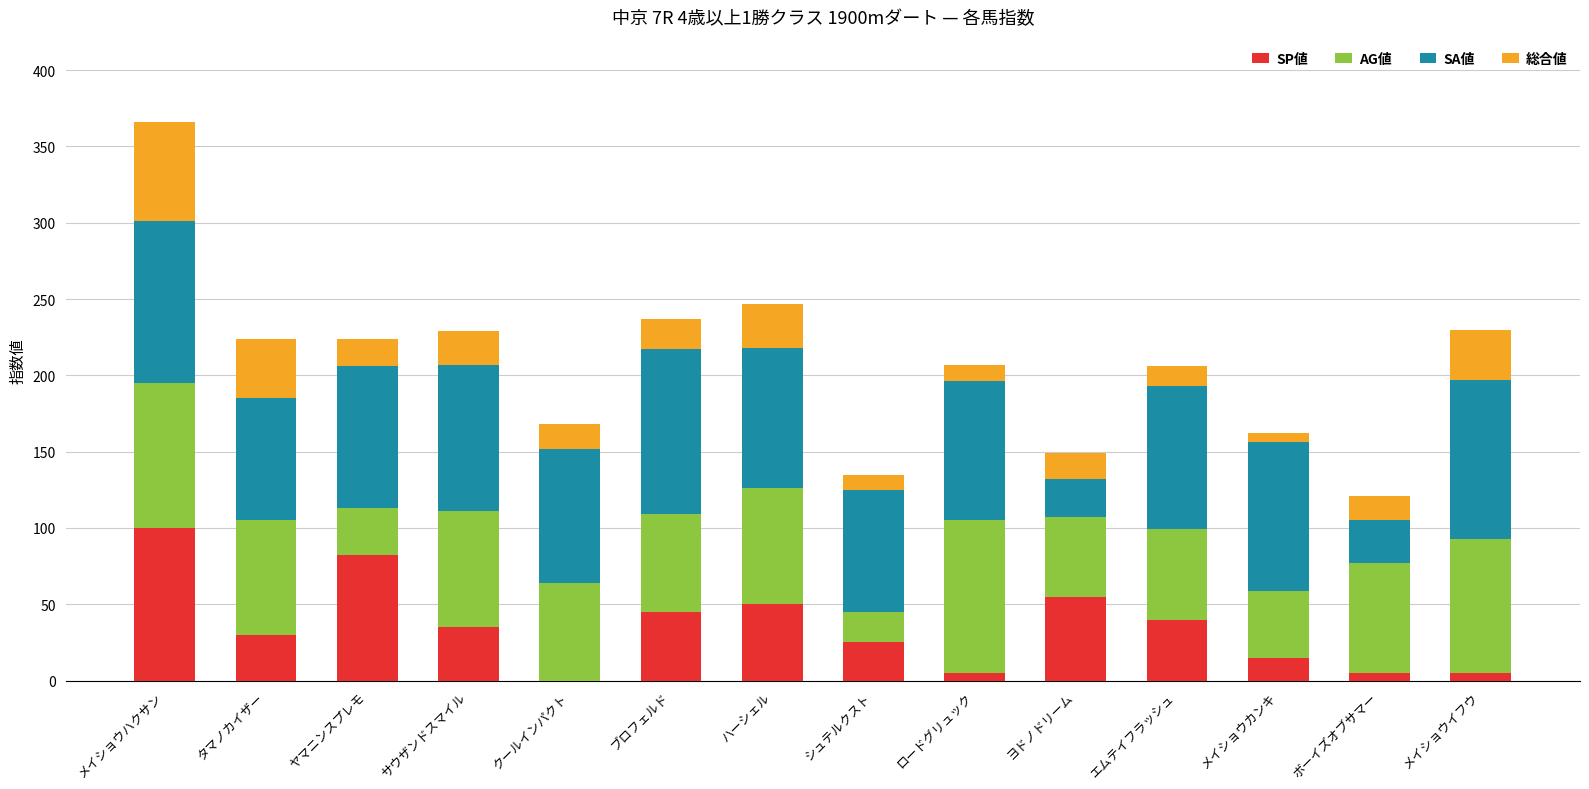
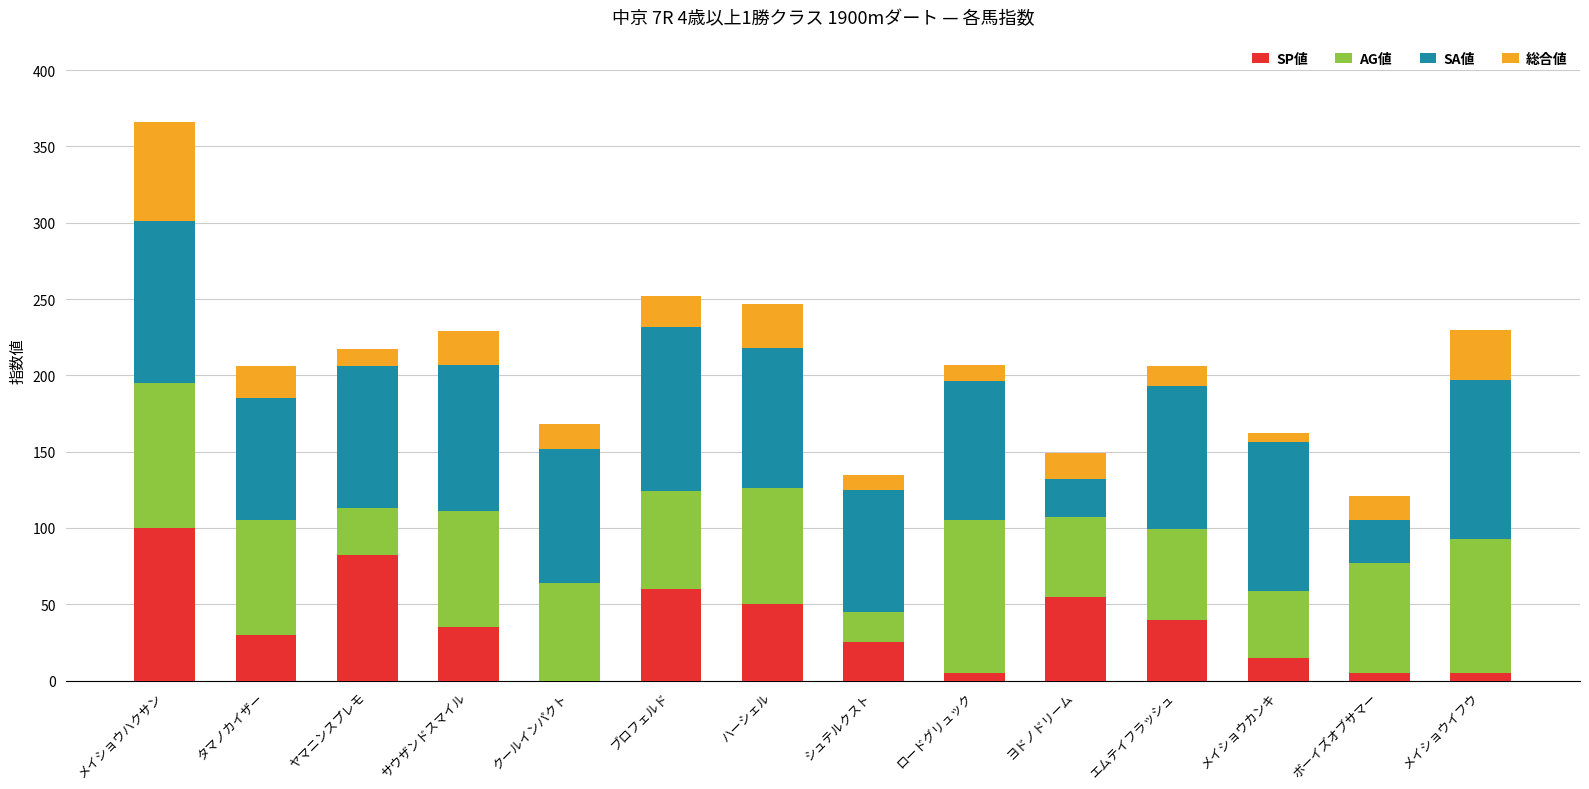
  {
    "SP値": {
      "メイショウハクサン": 100,
      "タマノカイザー": 30,
      "ヤマニンスプレモ": 82,
      "サウザンドスマイル": 35,
      "クールインパクト": 0,
-     "ブロフェルド": 45,
+     "ブロフェルド": 60,
      "ハーシェル": 50,
      "シュテルクスト": 25,
      "ロードグリュック": 5,
      "ヨドノドリーム": 55,
      "エムテイフラッシュ": 40,
      "メイショウカンキ": 15,
      "ボーイズオブサマー": 5,
      "メイショウイフウ": 5
    },
    "AG値": {
      "メイショウハクサン": 95,
      "タマノカイザー": 75,
      "ヤマニンスプレモ": 31,
      "サウザンドスマイル": 76,
      "クールインパクト": 64,
      "ブロフェルド": 64,
      "ハーシェル": 76,
      "シュテルクスト": 20,
      "ロードグリュック": 100,
      "ヨドノドリーム": 52,
      "エムテイフラッシュ": 59,
      "メイショウカンキ": 44,
      "ボーイズオブサマー": 72,
      "メイショウイフウ": 88
    },
    "SA値": {
      "メイショウハクサン": 106,
      "タマノカイザー": 80,
      "ヤマニンスプレモ": 93,
      "サウザンドスマイル": 96,
      "クールインパクト": 88,
      "ブロフェルド": 108,
      "ハーシェル": 92,
      "シュテルクスト": 80,
      "ロードグリュック": 91,
      "ヨドノドリーム": 25,
      "エムテイフラッシュ": 94,
      "メイショウカンキ": 97,
      "ボーイズオブサマー": 28,
      "メイショウイフウ": 104
    },
    "総合値": {
      "メイショウハクサン": 65,
-     "タマノカイザー": 39,
-     "ヤマニンスプレモ": 18,
+     "タマノカイザー": 21,
+     "ヤマニンスプレモ": 11,
      "サウザンドスマイル": 22,
      "クールインパクト": 16,
      "ブロフェルド": 20,
      "ハーシェル": 29,
      "シュテルクスト": 10,
      "ロードグリュック": 11,
      "ヨドノドリーム": 17,
      "エムテイフラッシュ": 13,
      "メイショウカンキ": 6,
      "ボーイズオブサマー": 16,
      "メイショウイフウ": 33
    }
  }
